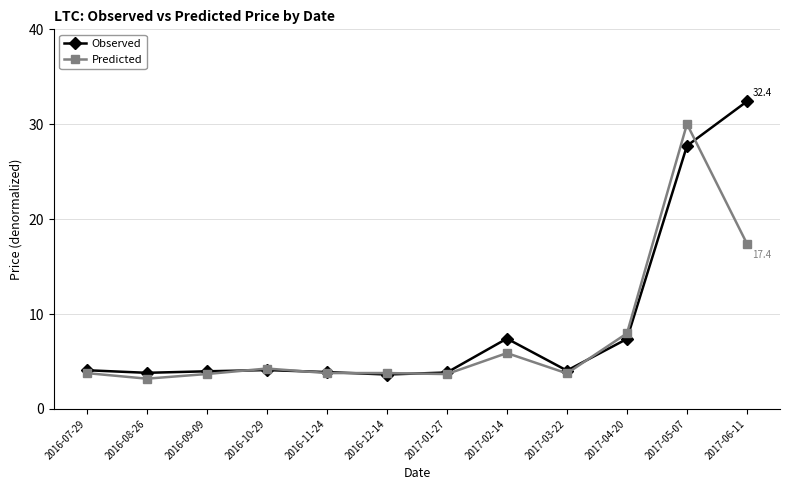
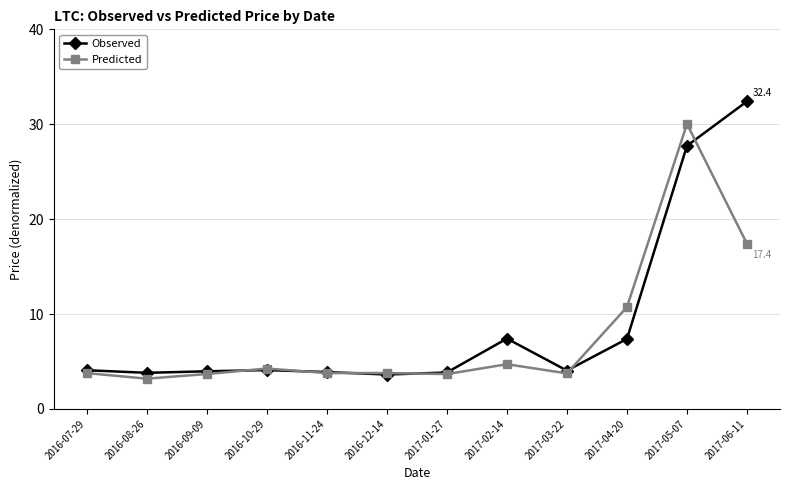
  {
    "Observed": {
      "2017-06-11": 32.4
    },
    "Predicted": {
      "2016-07-29": 4,
      "2016-08-26": 3,
      "2016-09-09": 4,
-     "2017-02-14": 6,
+     "2017-02-14": 5,
      "2017-03-22": 4,
-     "2017-04-20": 8,
+     "2017-04-20": 11,
      "2017-05-07": 30
    }
  }
